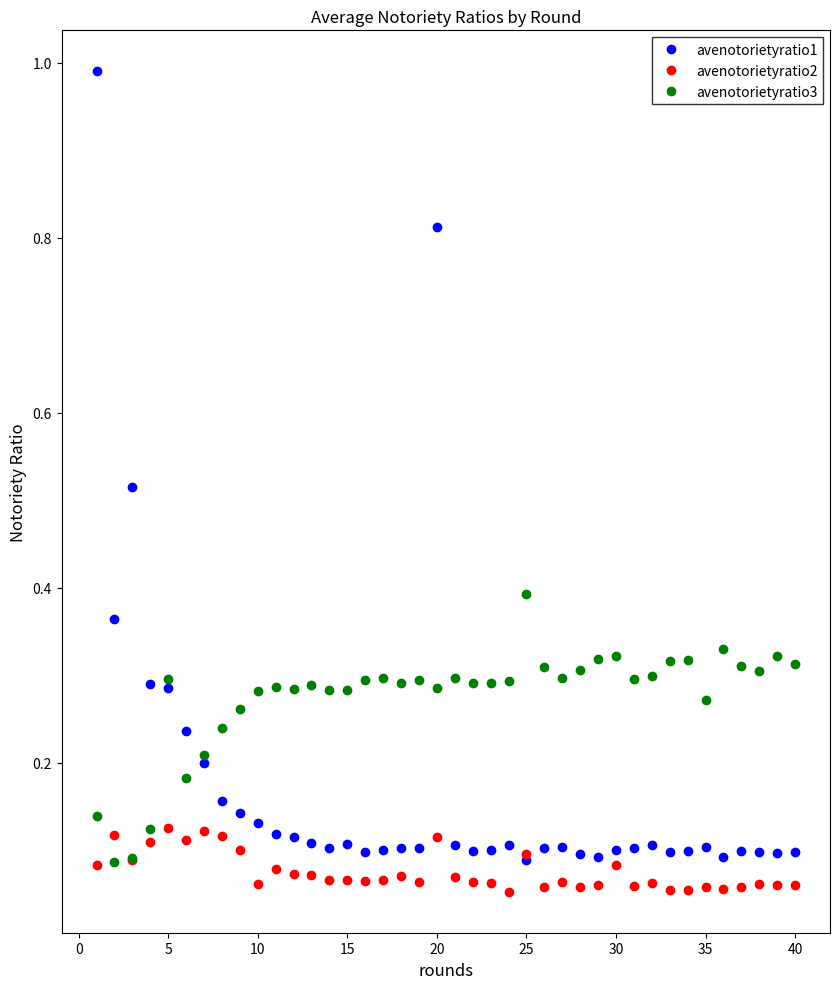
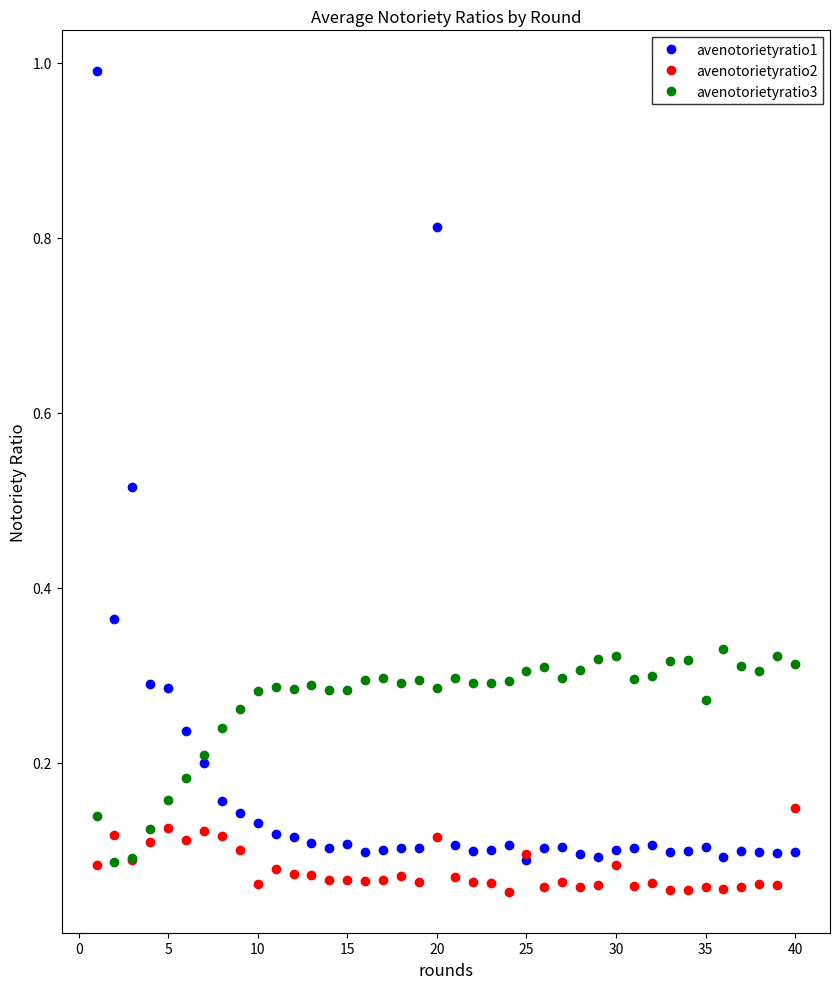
  {
    "avenotorietyratio1": {
      "5": 0.29,
      "10": 0.13,
      "15": 0.11,
      "20": 0.81,
      "25": 0.09,
      "30": 0.10,
      "35": 0.10,
      "40": 0.10
    },
    "avenotorietyratio2": {
      "5": 0.13,
      "10": 0.06,
      "15": 0.07,
      "20": 0.12,
      "25": 0.10,
      "30": 0.08,
      "35": 0.06,
-     "40": 0.06
+     "40": 0.15
    },
    "avenotorietyratio3": {
-     "5": 0.30,
+     "5": 0.16,
      "10": 0.28,
      "15": 0.28,
      "20": 0.29,
-     "25": 0.39,
+     "25": 0.31,
      "30": 0.32,
      "35": 0.27,
      "40": 0.31
    }
  }
